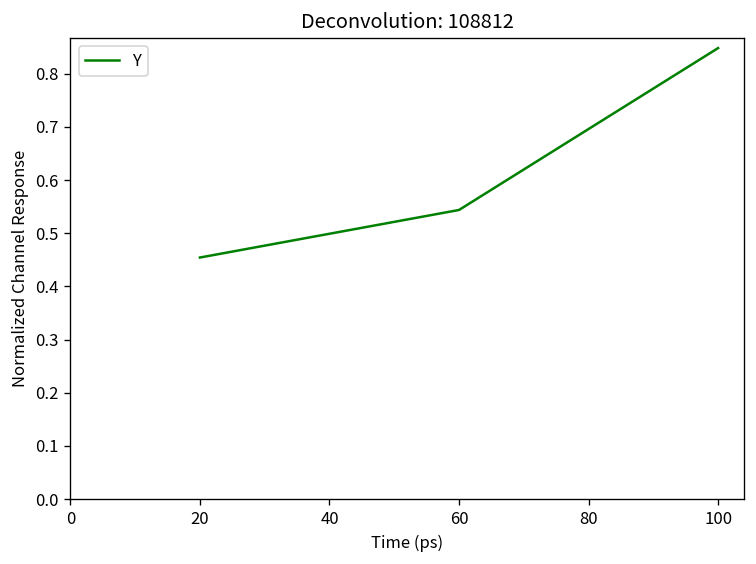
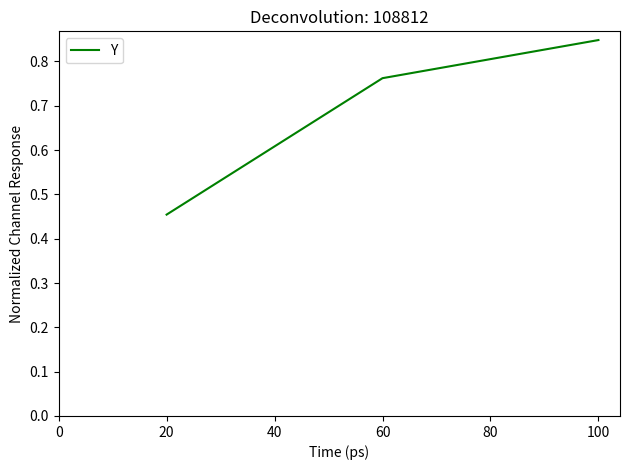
  {
    "20": 0.45,
-   "60": 0.54,
+   "60": 0.76,
    "100": 0.85
  }
